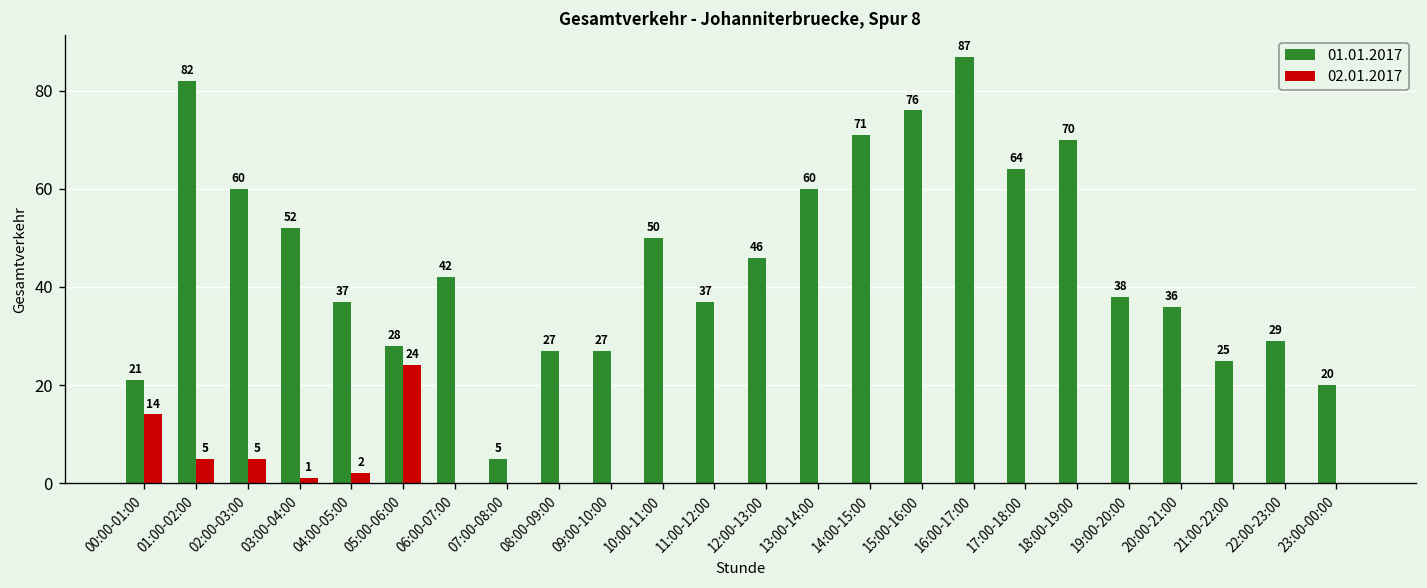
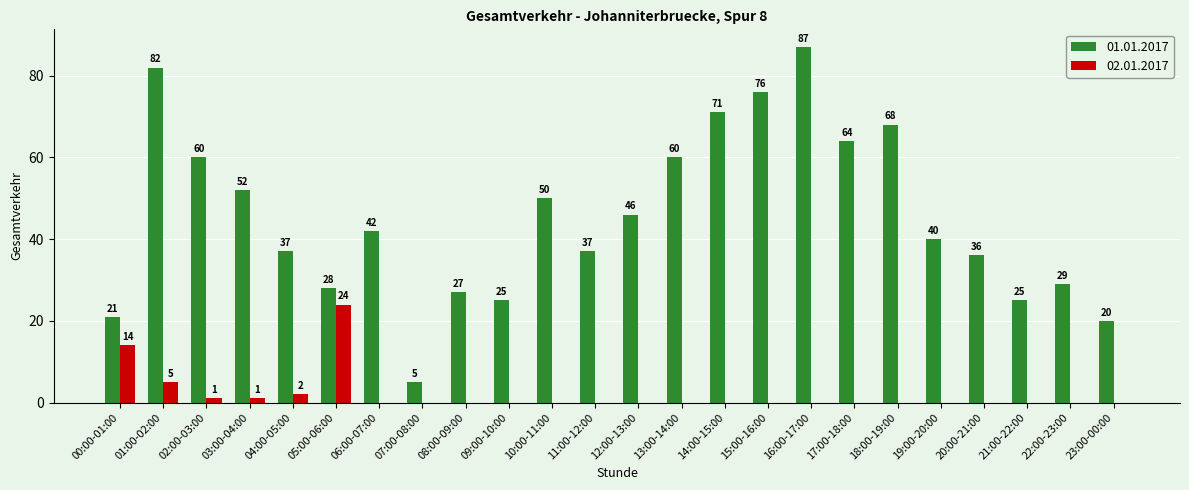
  {
    "01.01.2017": {
      "00:00-01:00": 21,
      "01:00-02:00": 82,
      "02:00-03:00": 60,
      "03:00-04:00": 52,
      "04:00-05:00": 37,
      "05:00-06:00": 28,
      "06:00-07:00": 42,
      "07:00-08:00": 5,
      "08:00-09:00": 27,
-     "09:00-10:00": 27,
+     "09:00-10:00": 25,
      "10:00-11:00": 50,
      "11:00-12:00": 37,
      "12:00-13:00": 46,
      "13:00-14:00": 60,
      "14:00-15:00": 71,
      "15:00-16:00": 76,
      "16:00-17:00": 87,
      "17:00-18:00": 64,
-     "18:00-19:00": 70,
-     "19:00-20:00": 38,
+     "18:00-19:00": 68,
+     "19:00-20:00": 40,
      "20:00-21:00": 36,
      "21:00-22:00": 25,
      "22:00-23:00": 29,
      "23:00-00:00": 20
    },
    "02.01.2017": {
      "00:00-01:00": 14,
      "01:00-02:00": 5,
-     "02:00-03:00": 5,
+     "02:00-03:00": 1,
      "03:00-04:00": 1,
      "04:00-05:00": 2,
      "05:00-06:00": 24
    }
  }
